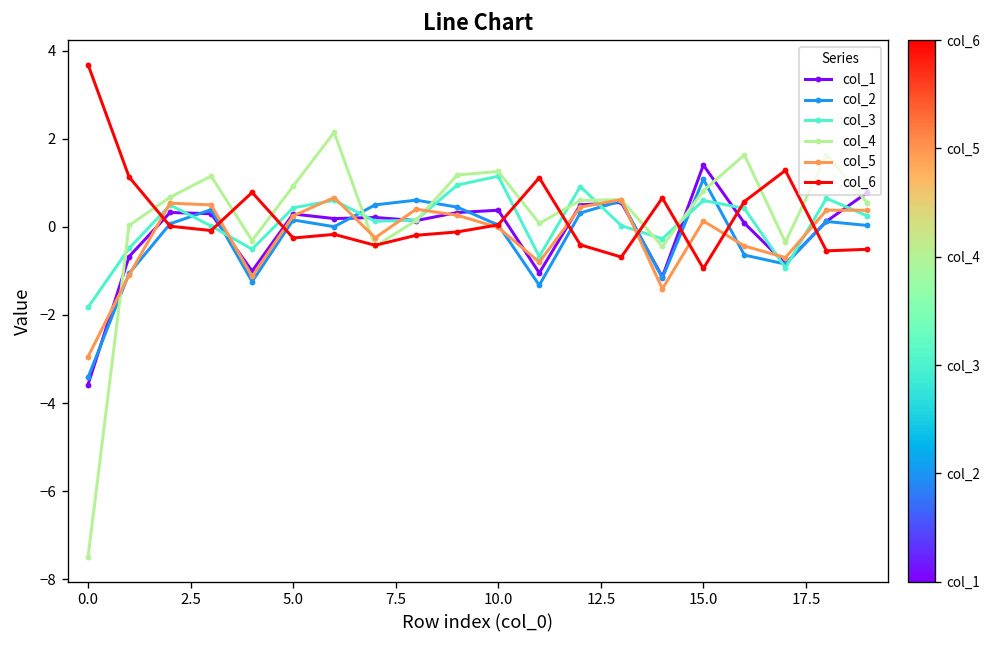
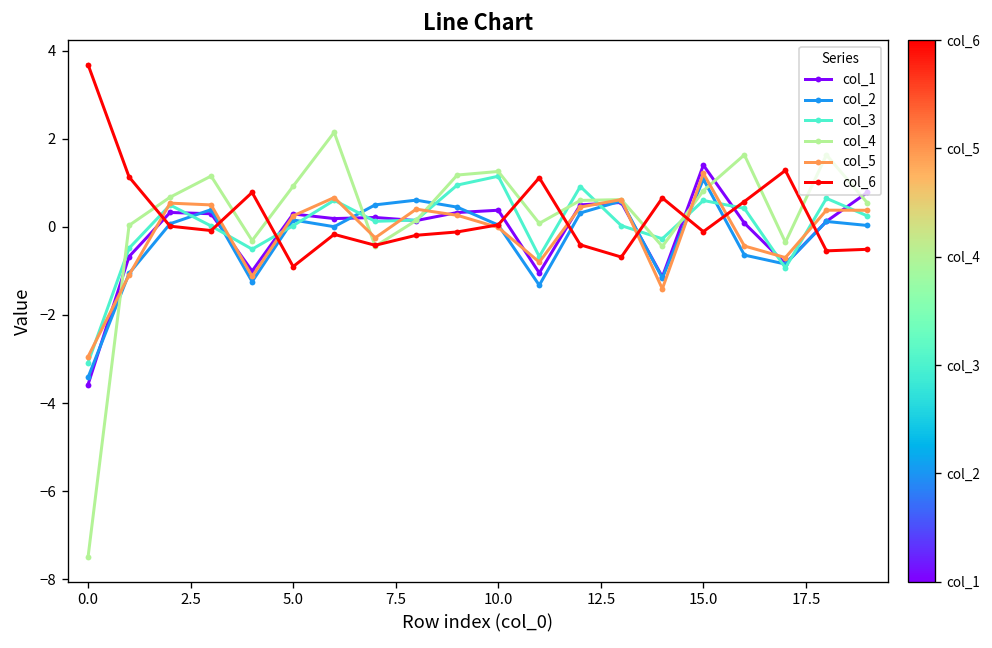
  {
    "col_1": {
      "0.0": -3.6,
      "10.0": 0.4,
      "15.0": 1.4
    },
    "col_2": {
      "0.0": -3.4,
      "5.0": 0.2,
      "15.0": 1.1
    },
    "col_3": {
-     "0.0": -1.8,
-     "5.0": 0.4,
+     "0.0": -3.1,
+     "5.0": 0.0,
      "10.0": 1.1,
      "15.0": 0.6
    },
    "col_4": {
      "0.0": -7.5,
      "5.0": 0.9,
      "10.0": 1.3,
      "15.0": 0.8
    },
    "col_5": {
      "0.0": -2.9,
-     "15.0": 0.1
+     "15.0": 1.2
    },
    "col_6": {
      "0.0": 3.7,
-     "5.0": -0.3,
-     "15.0": -0.9
+     "5.0": -0.9,
+     "15.0": -0.1
    }
  }
